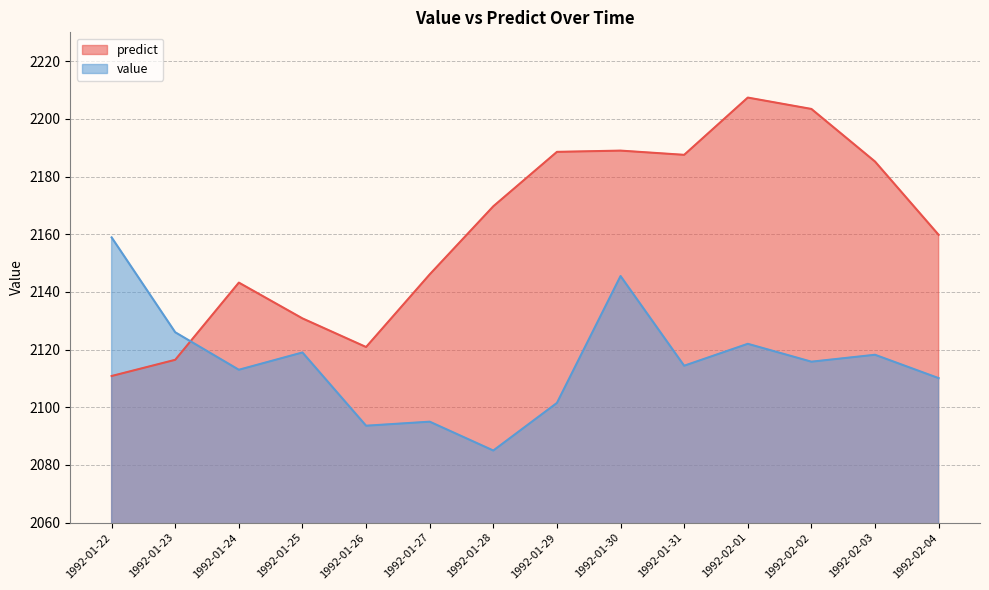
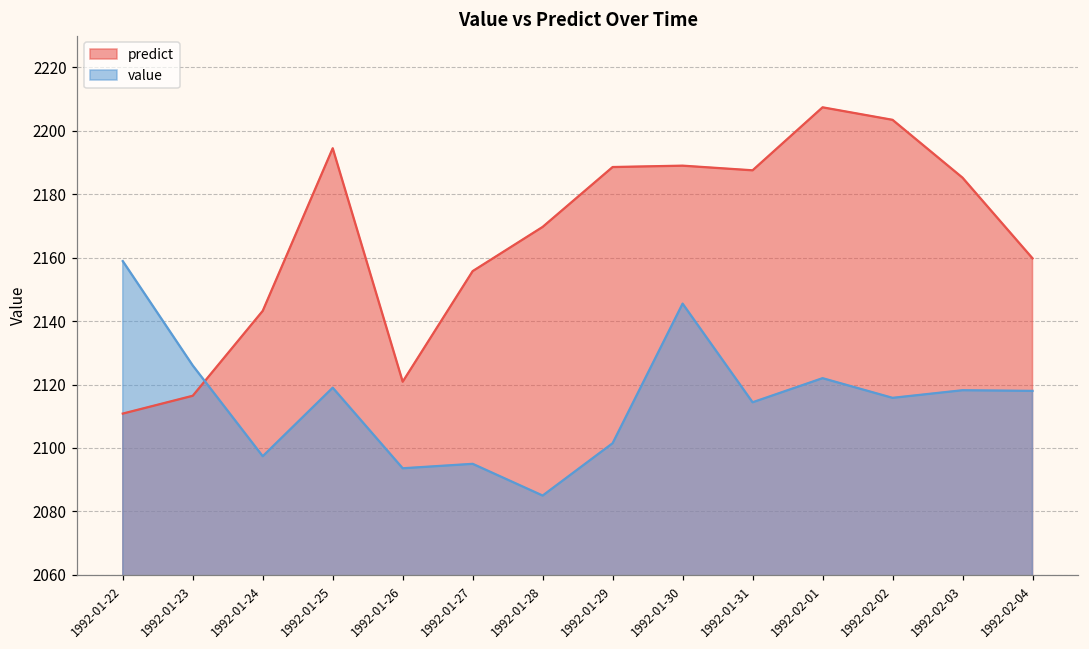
  {
    "predict": {
      "1992-01-22": 2111,
      "1992-01-23": 2116,
      "1992-01-24": 2143,
-     "1992-01-25": 2131,
+     "1992-01-25": 2194,
      "1992-01-26": 2121,
-     "1992-01-27": 2146,
+     "1992-01-27": 2156,
      "1992-01-28": 2170,
      "1992-01-29": 2189,
      "1992-01-30": 2189,
      "1992-01-31": 2188,
      "1992-02-01": 2207,
      "1992-02-02": 2203,
      "1992-02-03": 2185,
      "1992-02-04": 2160
    },
    "value": {
      "1992-01-22": 2159,
      "1992-01-23": 2126,
-     "1992-01-24": 2113,
+     "1992-01-24": 2097,
      "1992-01-25": 2119,
      "1992-01-26": 2094,
      "1992-01-27": 2095,
      "1992-01-28": 2085,
      "1992-01-29": 2102,
      "1992-01-30": 2146,
      "1992-01-31": 2114,
      "1992-02-01": 2122,
      "1992-02-02": 2116,
      "1992-02-03": 2118,
-     "1992-02-04": 2110
+     "1992-02-04": 2118
    }
  }
